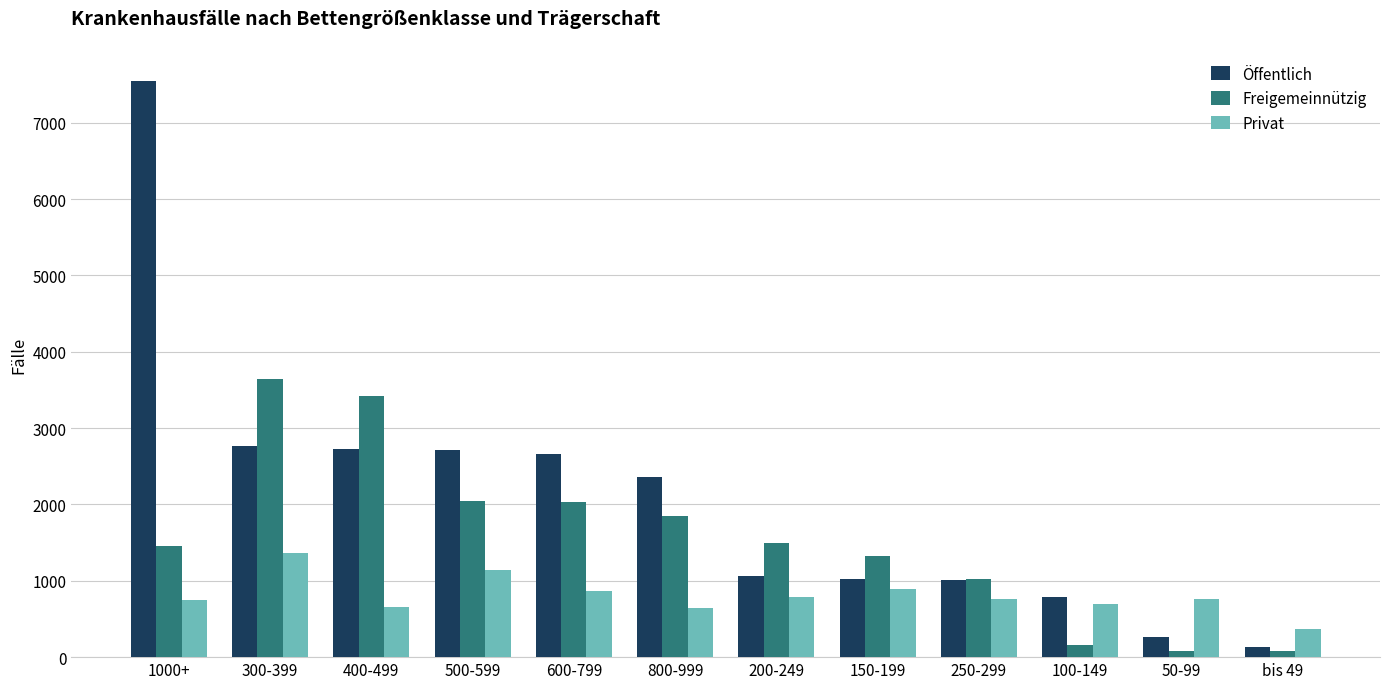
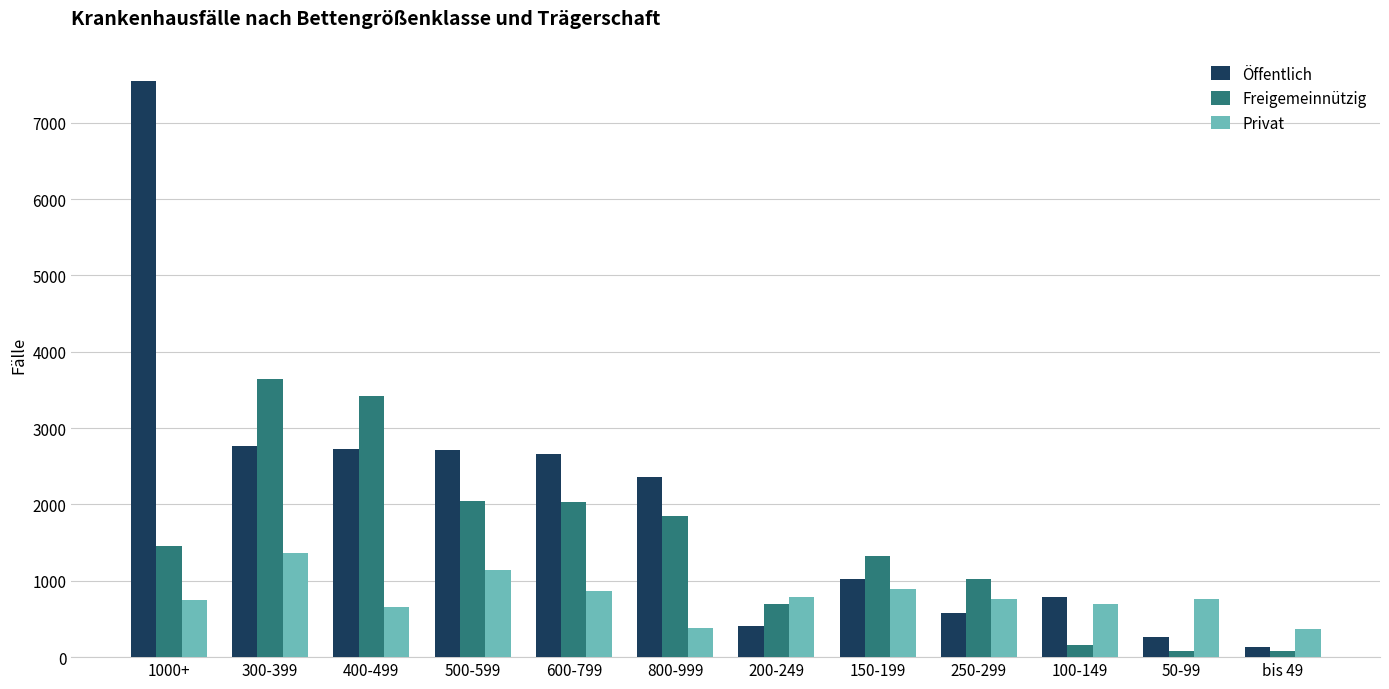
  {
    "Öffentlich": {
      "1000+": 7600,
      "300-399": 2800,
      "400-499": 2700,
      "500-599": 2700,
      "600-799": 2700,
      "800-999": 2400,
-     "200-249": 1100,
+     "200-249": 400,
      "150-199": 1000,
-     "250-299": 1000,
+     "250-299": 600,
      "100-149": 800,
      "50-99": 300,
      "bis 49": 100
    },
    "Freigemeinnützig": {
      "1000+": 1500,
      "300-399": 3600,
      "400-499": 3400,
      "500-599": 2000,
      "600-799": 2000,
      "800-999": 1900,
-     "200-249": 1500,
+     "200-249": 700,
      "150-199": 1300,
      "250-299": 1000,
      "100-149": 200,
      "50-99": 100,
      "bis 49": 100
    },
    "Privat": {
      "1000+": 700,
      "300-399": 1400,
      "400-499": 700,
      "500-599": 1100,
      "600-799": 900,
-     "800-999": 600,
+     "800-999": 400,
      "200-249": 800,
      "150-199": 900,
      "250-299": 800,
      "100-149": 700,
      "50-99": 800,
      "bis 49": 400
    }
  }
